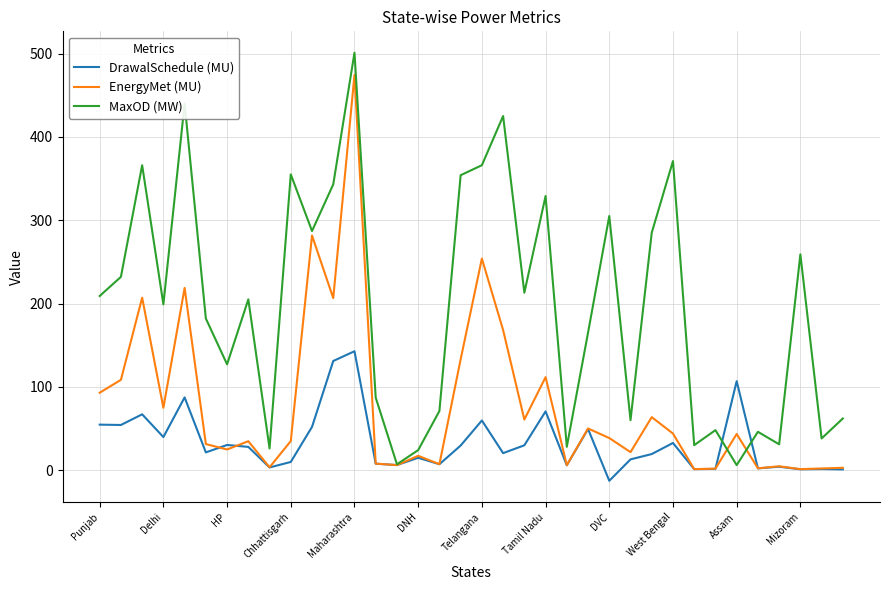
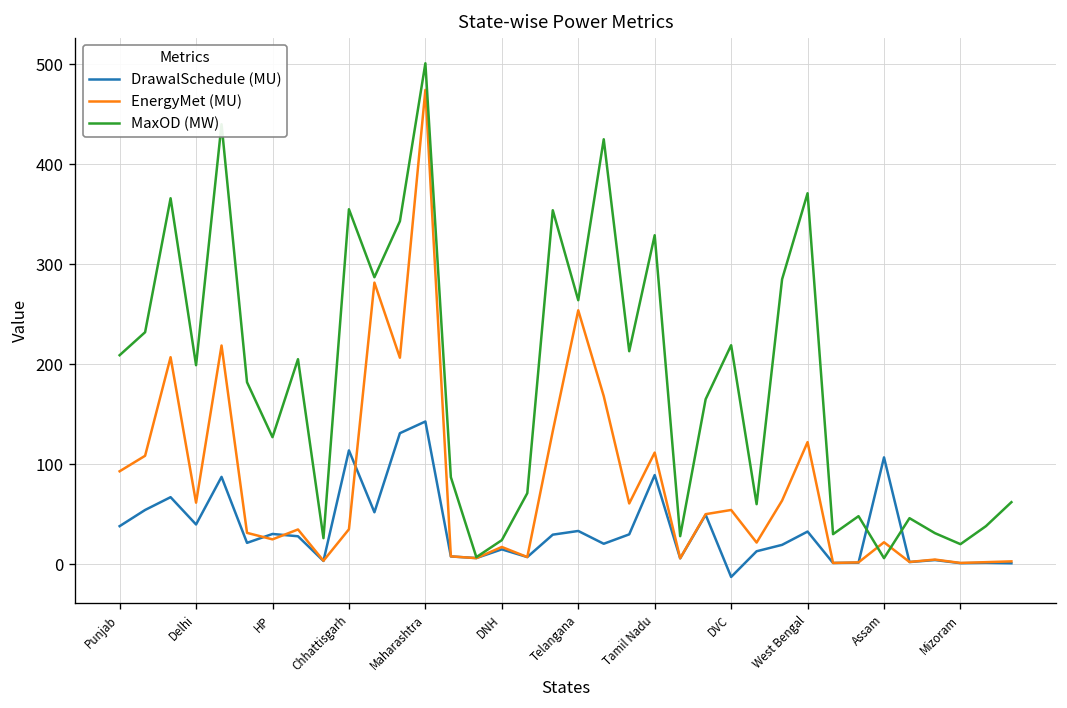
  {
    "DrawalSchedule (MU)": {
-     "Punjab": 50,
+     "Punjab": 40,
      "Delhi": 40,
      "HP": 30,
-     "Chhattisgarh": 10,
+     "Chhattisgarh": 110,
      "Maharashtra": 140,
-     "Telangana": 60,
-     "Tamil Nadu": 70,
+     "Telangana": 30,
+     "Tamil Nadu": 90,
      "DVC": -10,
      "West Bengal": 30,
      "Assam": 110
    },
    "EnergyMet (MU)": {
      "Punjab": 90,
-     "Delhi": 70,
+     "Delhi": 60,
      "HP": 20,
      "Chhattisgarh": 30,
      "Maharashtra": 470,
      "Telangana": 250,
      "Tamil Nadu": 110,
-     "DVC": 40,
-     "West Bengal": 40,
-     "Assam": 40
+     "DVC": 50,
+     "West Bengal": 120,
+     "Assam": 20
    },
    "MaxOD (MW)": {
      "Punjab": 210,
      "Delhi": 200,
      "HP": 130,
      "Chhattisgarh": 360,
      "Maharashtra": 500,
      "DNH": 20,
-     "Telangana": 370,
+     "Telangana": 260,
      "Tamil Nadu": 330,
-     "DVC": 310,
+     "DVC": 220,
      "West Bengal": 370,
      "Assam": 10,
-     "Mizoram": 260
+     "Mizoram": 20
    }
  }
